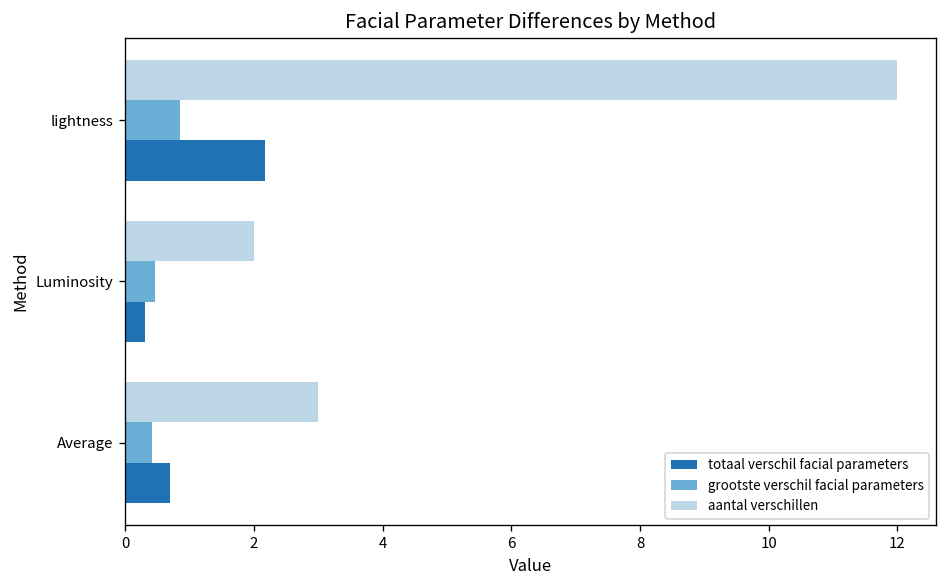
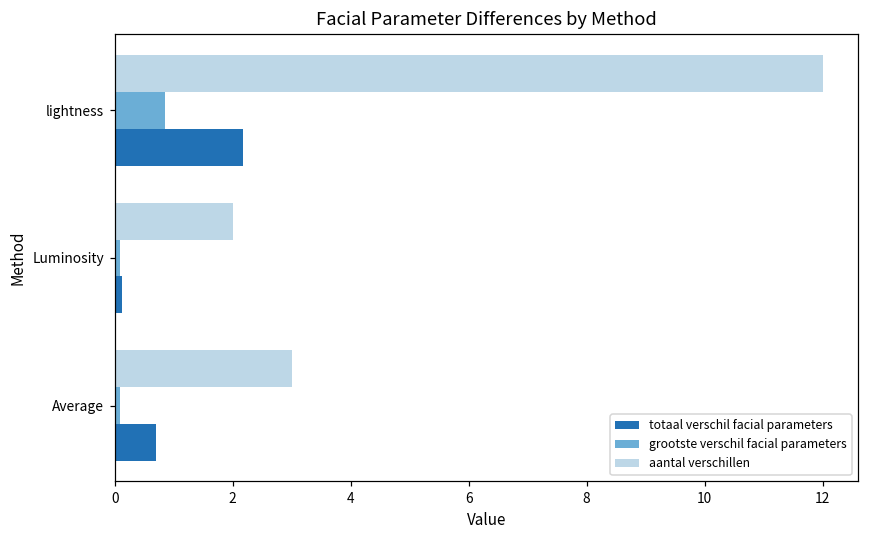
  {
    "totaal verschil facial parameters": {
      "lightness": 2.2,
-     "Luminosity": 0.3,
+     "Luminosity": 0.1,
      "Average": 0.7
    },
    "grootste verschil facial parameters": {
      "lightness": 0.9,
-     "Luminosity": 0.5,
-     "Average": 0.4
+     "Luminosity": 0.1,
+     "Average": 0.1
    },
    "aantal verschillen": {
      "lightness": 12.0,
      "Luminosity": 2.0,
      "Average": 3.0
    }
  }
